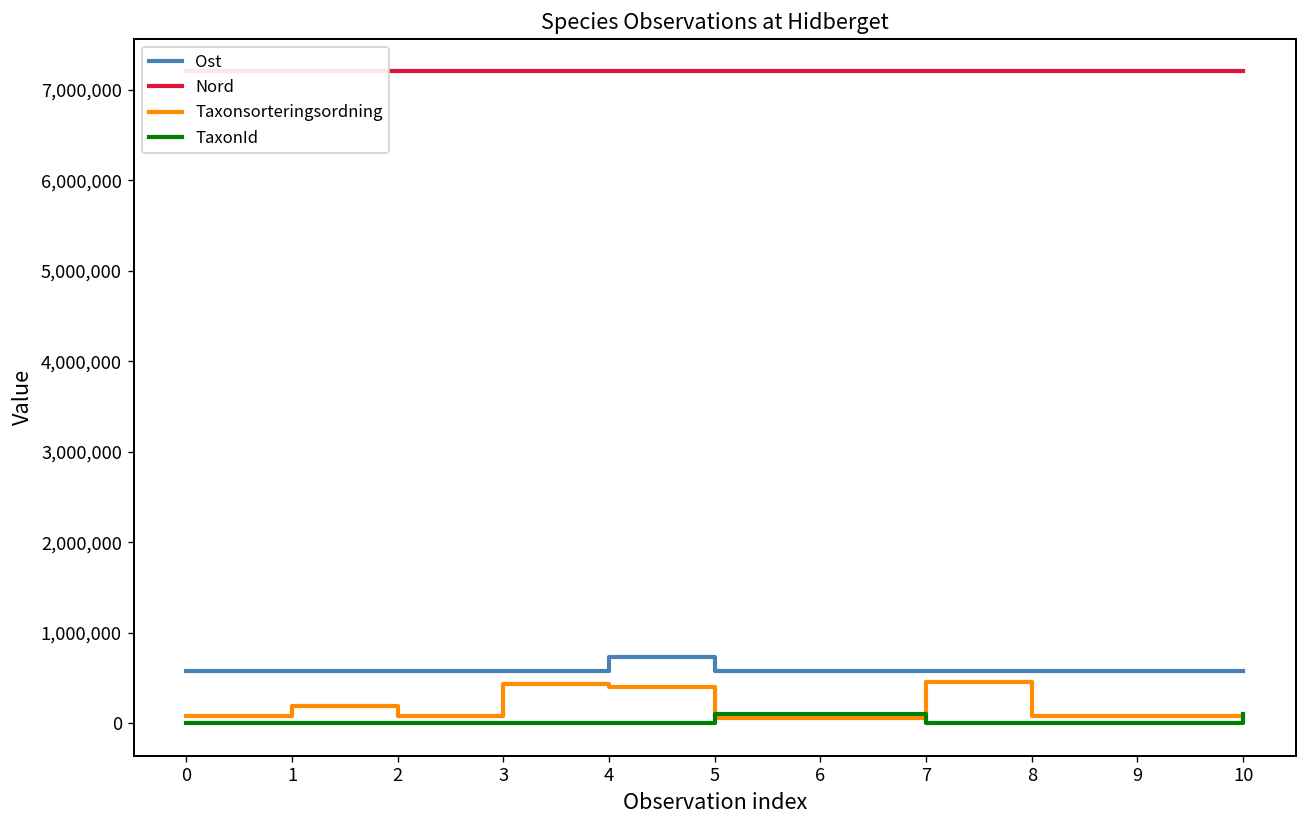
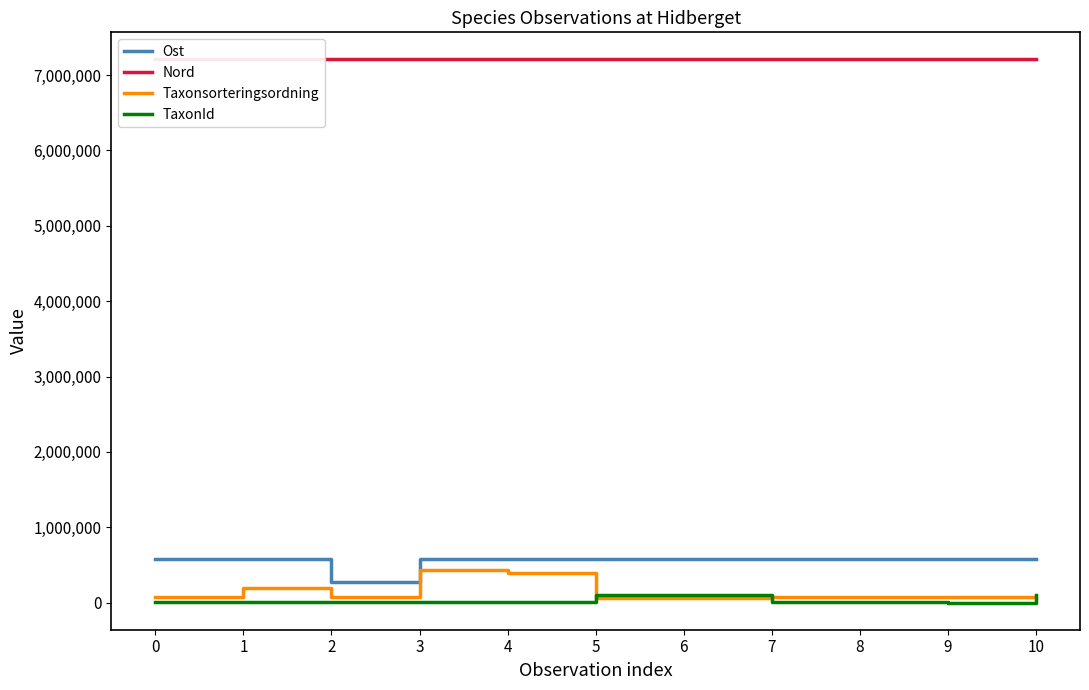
  {
    "Ost": {
      "0": "600,000",
      "1": "600,000",
-     "2": "600,000",
+     "2": "300,000",
      "3": "600,000",
-     "4": "700,000",
+     "4": "600,000",
      "5": "600,000",
      "6": "600,000",
      "7": "600,000",
      "8": "600,000",
      "9": "600,000",
      "10": "600,000"
    },
    "Nord": {
      "2": "7,200,000",
      "3": "7,200,000",
      "4": "7,200,000",
      "5": "7,200,000",
      "6": "7,200,000",
      "7": "7,200,000",
      "8": "7,200,000",
      "9": "7,200,000",
      "10": "7,200,000"
    },
    "Taxonsorteringsordning": {
      "0": "100,000",
      "1": "200,000",
      "2": "100,000",
      "3": "400,000",
      "4": "400,000",
      "5": "100,000",
      "6": "100,000",
-     "7": "500,000",
+     "7": "100,000",
      "8": "100,000",
      "9": "100,000",
      "10": "100,000"
    },
    "TaxonId": {
      "0": "0",
      "1": "0",
      "2": "0",
      "3": "0",
      "4": "0",
      "5": "100,000",
      "6": "100,000",
      "7": "0",
      "8": "0",
      "9": "0",
      "10": "100,000"
    }
  }
